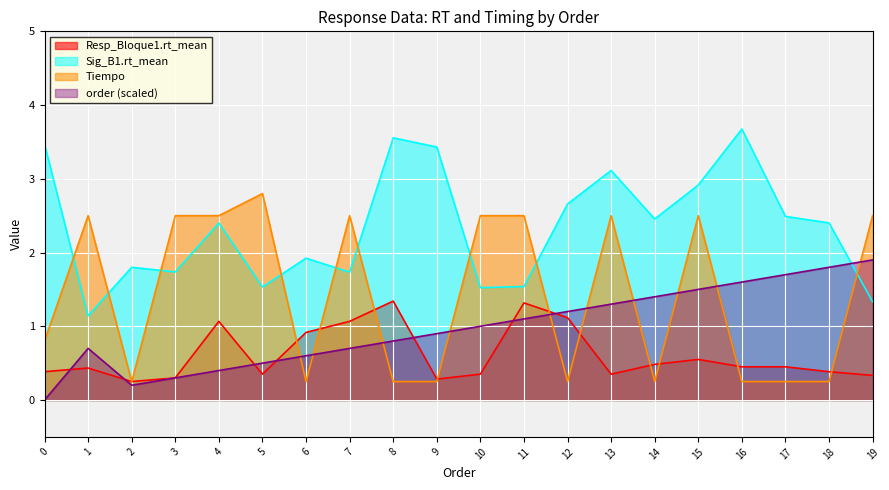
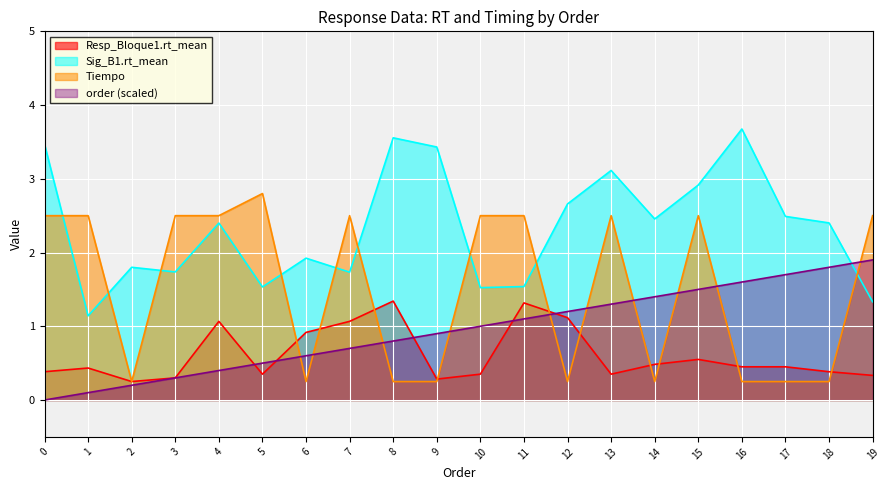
  {
    "Resp_Bloque1.rt_mean": {
      "0": 0.4,
      "1": 0.4,
      "4": 1.1,
      "5": 0.4,
      "6": 0.9,
      "7": 1.1,
      "8": 1.3,
      "10": 0.4,
      "11": 1.3,
      "12": 1.1,
      "13": 0.4,
      "14": 0.5,
      "15": 0.6,
      "16": 0.5,
      "17": 0.5,
      "18": 0.4,
      "19": 0.3
    },
    "Sig_B1.rt_mean": {
      "0": 3.5,
      "1": 1.1,
      "2": 1.8,
      "3": 1.7,
      "4": 2.4,
      "5": 1.5,
      "6": 1.9,
      "7": 1.7,
      "8": 3.6,
      "9": 3.4,
      "10": 1.5,
      "11": 1.5,
      "12": 2.7,
      "13": 3.1,
      "14": 2.5,
      "15": 2.9,
      "16": 3.7,
      "17": 2.5,
      "18": 2.4,
      "19": 1.3
    },
    "Tiempo": {
-     "0": 0.8,
+     "0": 2.5,
      "1": 2.5,
      "3": 2.5,
      "4": 2.5,
      "5": 2.8,
      "6": 0.3,
      "7": 2.5,
      "8": 0.3,
      "10": 2.5,
      "11": 2.5,
      "12": 0.3,
      "13": 2.5,
      "14": 0.3,
      "15": 2.5,
      "16": 0.3,
      "17": 0.3,
      "18": 0.3,
      "19": 2.5
    },
    "order (scaled)": {
      "0": 0.0,
-     "1": 0.7,
+     "1": 0.1,
      "2": 0.2,
      "4": 0.4,
      "5": 0.5,
      "6": 0.6,
      "7": 0.7,
      "8": 0.8,
      "9": 0.9,
      "10": 1.0,
      "11": 1.1,
      "12": 1.2,
      "13": 1.3,
      "14": 1.4,
      "15": 1.5,
      "16": 1.6,
      "17": 1.7,
      "18": 1.8,
      "19": 1.9
    }
  }
